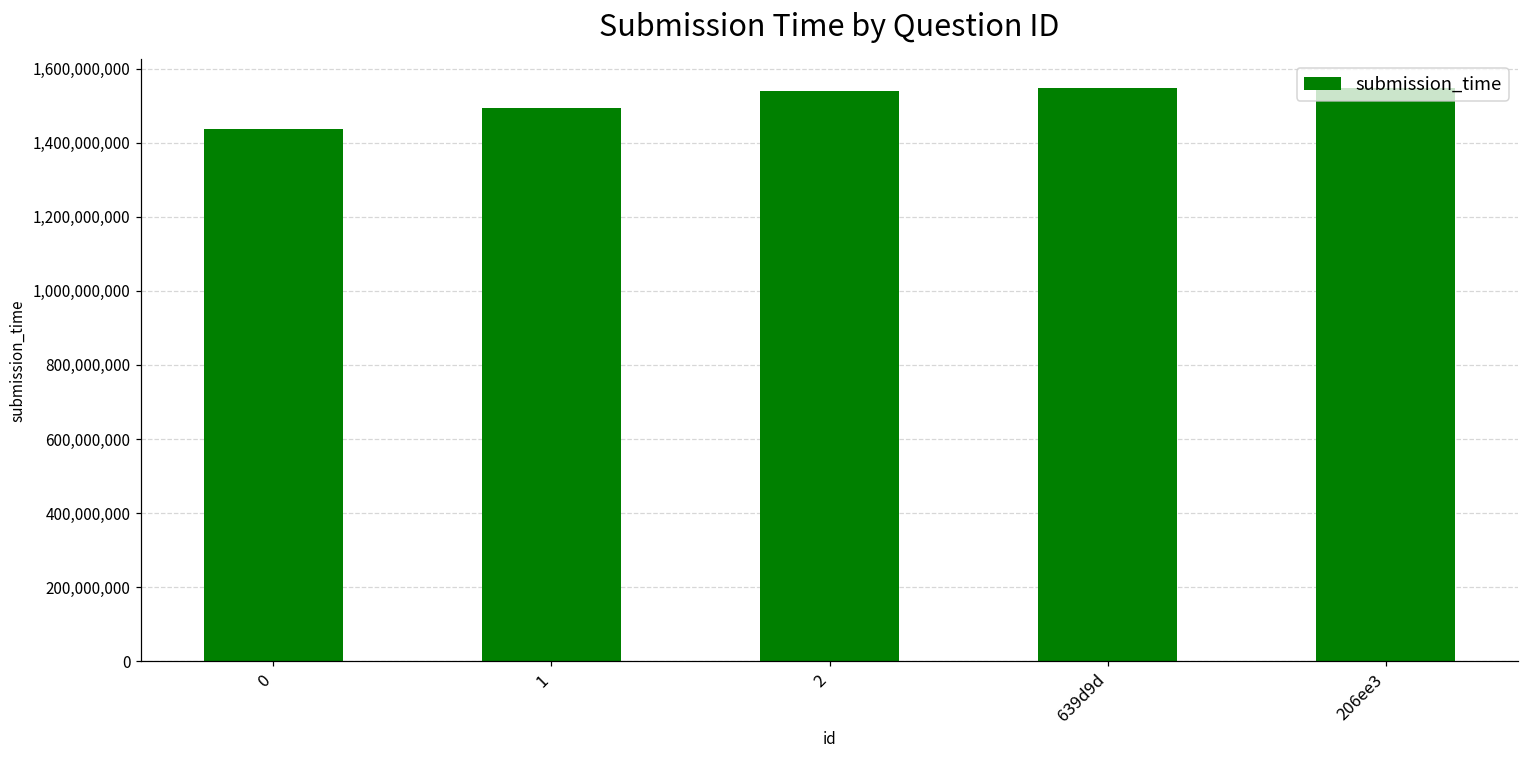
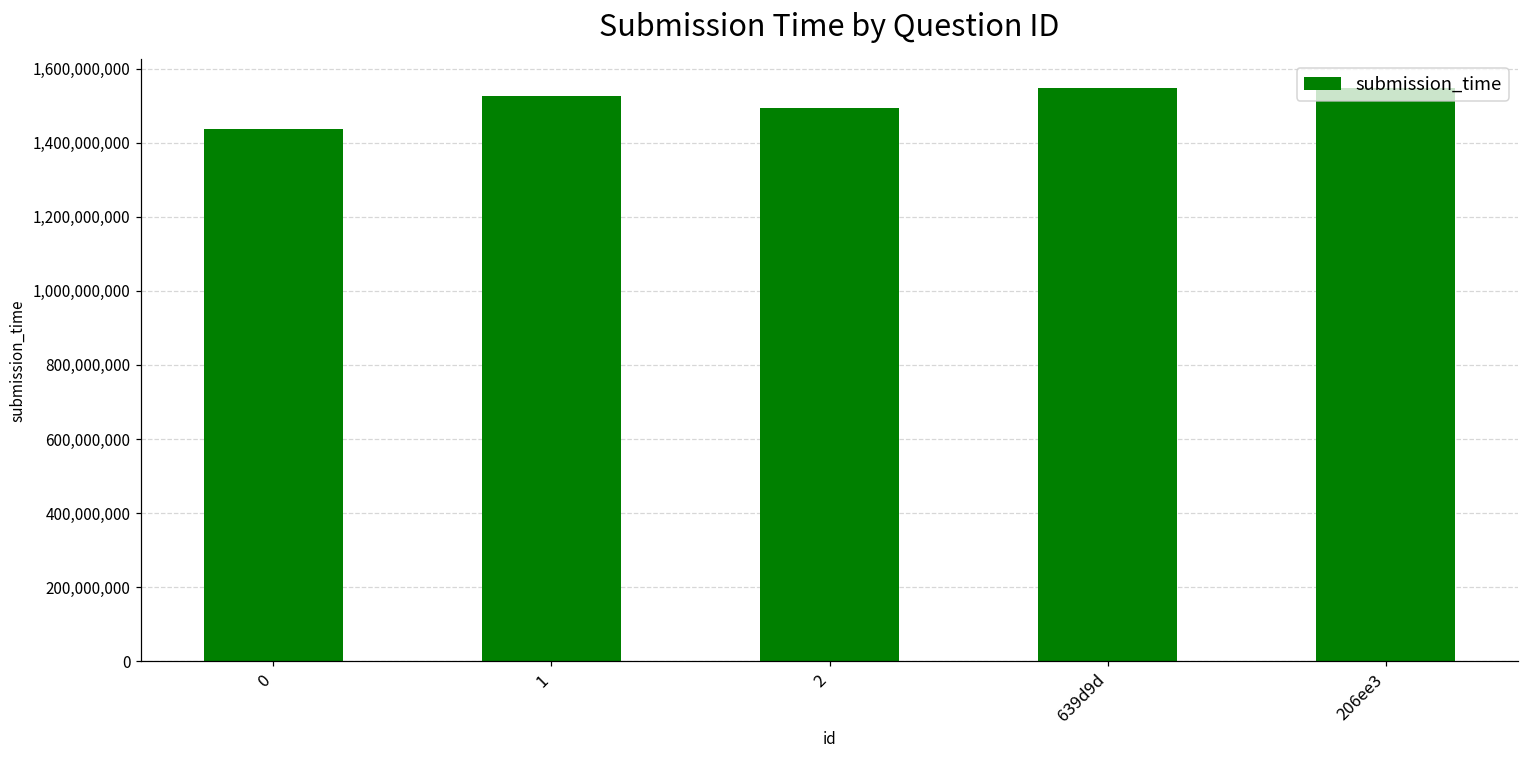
  {
    "0": "1,440,000,000",
-   "1": "1,490,000,000",
-   "2": "1,540,000,000",
+   "1": "1,530,000,000",
+   "2": "1,490,000,000",
    "639d9d": "1,550,000,000"
  }
